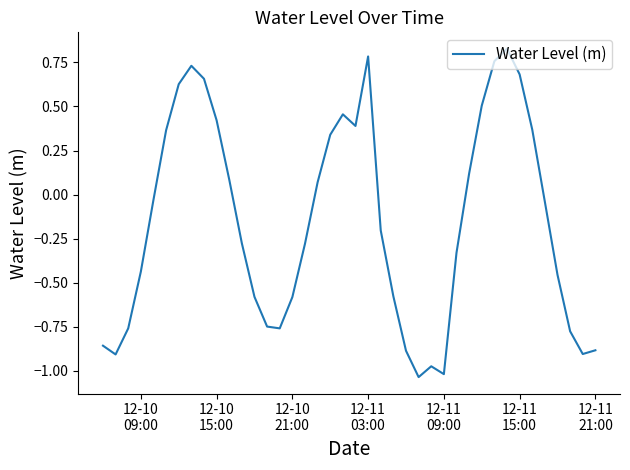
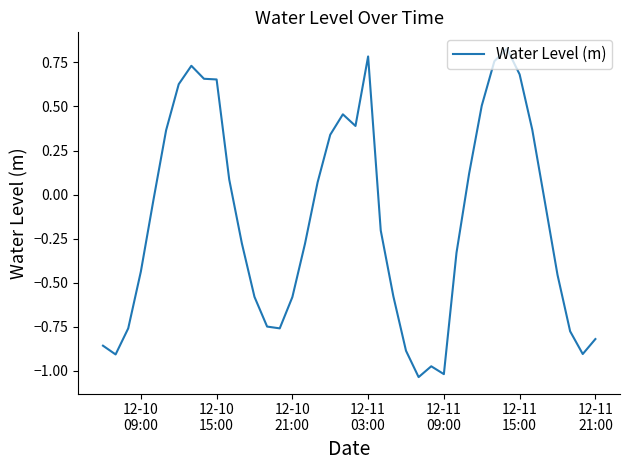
  {
    "12-10 09:00": -0.44,
-   "12-10 15:00": 0.42,
+   "12-10 15:00": 0.65,
    "12-10 21:00": -0.58,
    "12-11 03:00": 0.78,
    "12-11 09:00": -1.02,
    "12-11 15:00": 0.68,
-   "12-11 21:00": -0.88
+   "12-11 21:00": -0.82
  }
